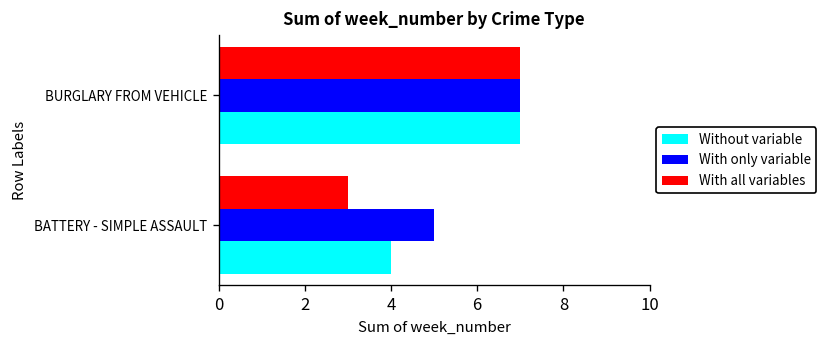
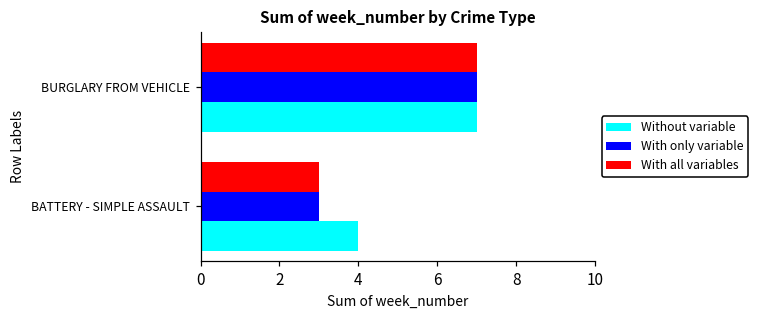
  {
    "Without variable": {
      "BURGLARY FROM VEHICLE": 7,
      "BATTERY - SIMPLE ASSAULT": 4
    },
    "With only variable": {
      "BURGLARY FROM VEHICLE": 7,
-     "BATTERY - SIMPLE ASSAULT": 5
+     "BATTERY - SIMPLE ASSAULT": 3
    },
    "With all variables": {
      "BURGLARY FROM VEHICLE": 7,
      "BATTERY - SIMPLE ASSAULT": 3
    }
  }
